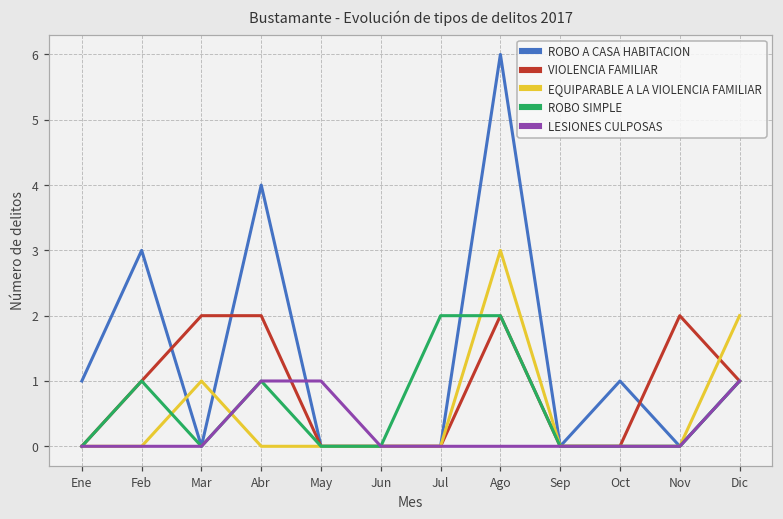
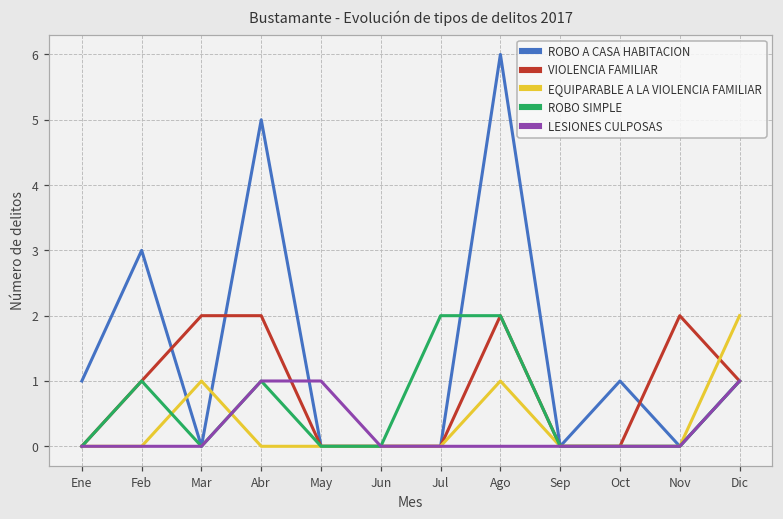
  {
    "ROBO A CASA HABITACION": {
      "Ene": 1,
      "Feb": 3,
-     "Abr": 4,
+     "Abr": 5,
      "Ago": 6,
      "Oct": 1
    },
    "VIOLENCIA FAMILIAR": {
      "Mar": 2,
      "Abr": 2,
      "Nov": 2
    },
    "EQUIPARABLE A LA VIOLENCIA FAMILIAR": {
      "Mar": 1,
      "Abr": 0,
-     "Ago": 3,
+     "Ago": 1,
      "Dic": 2
    },
    "ROBO SIMPLE": {
      "Jul": 2
    },
    "LESIONES CULPOSAS": {
      "May": 1,
      "Ago": 0
    }
  }
